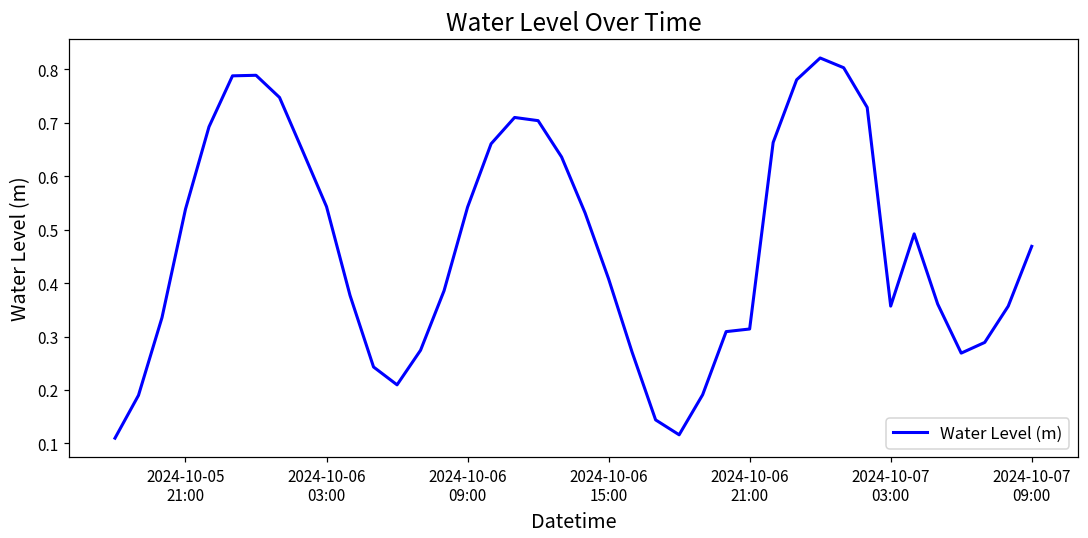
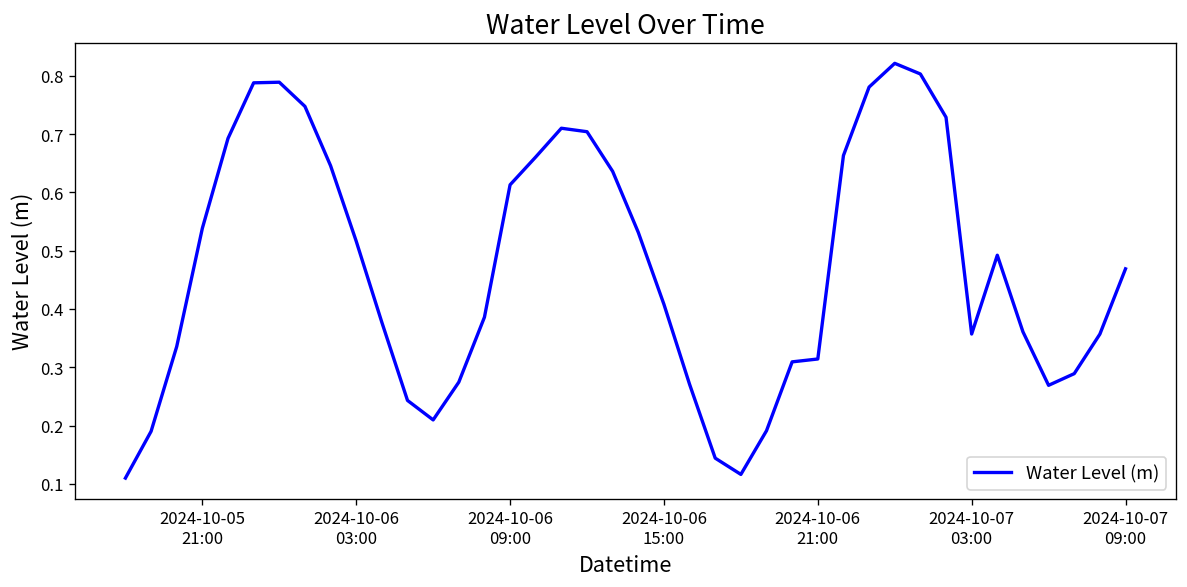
  {
    "2024-10-05 21:00": 0.54,
-   "2024-10-06 03:00": 0.54,
-   "2024-10-06 09:00": 0.54,
+   "2024-10-06 03:00": 0.52,
+   "2024-10-06 09:00": 0.61,
    "2024-10-06 15:00": 0.41,
    "2024-10-06 21:00": 0.31,
    "2024-10-07 03:00": 0.36,
    "2024-10-07 09:00": 0.47
  }
